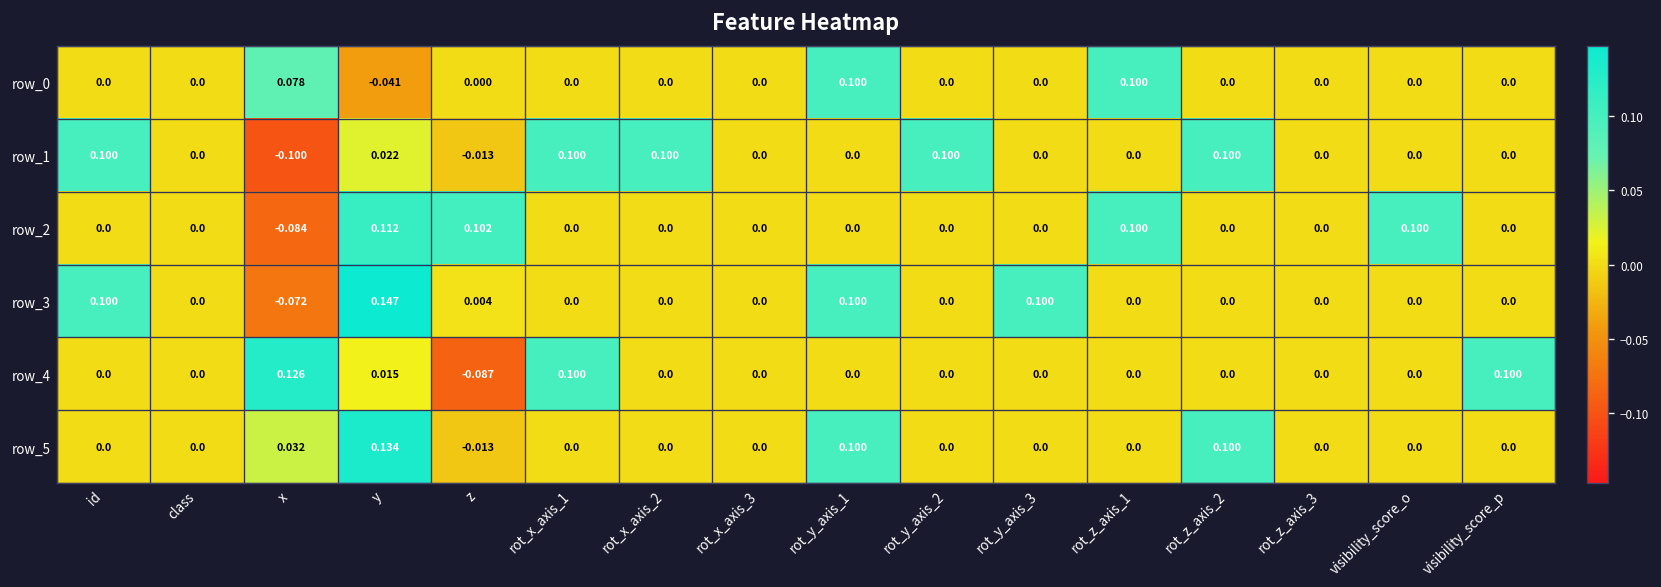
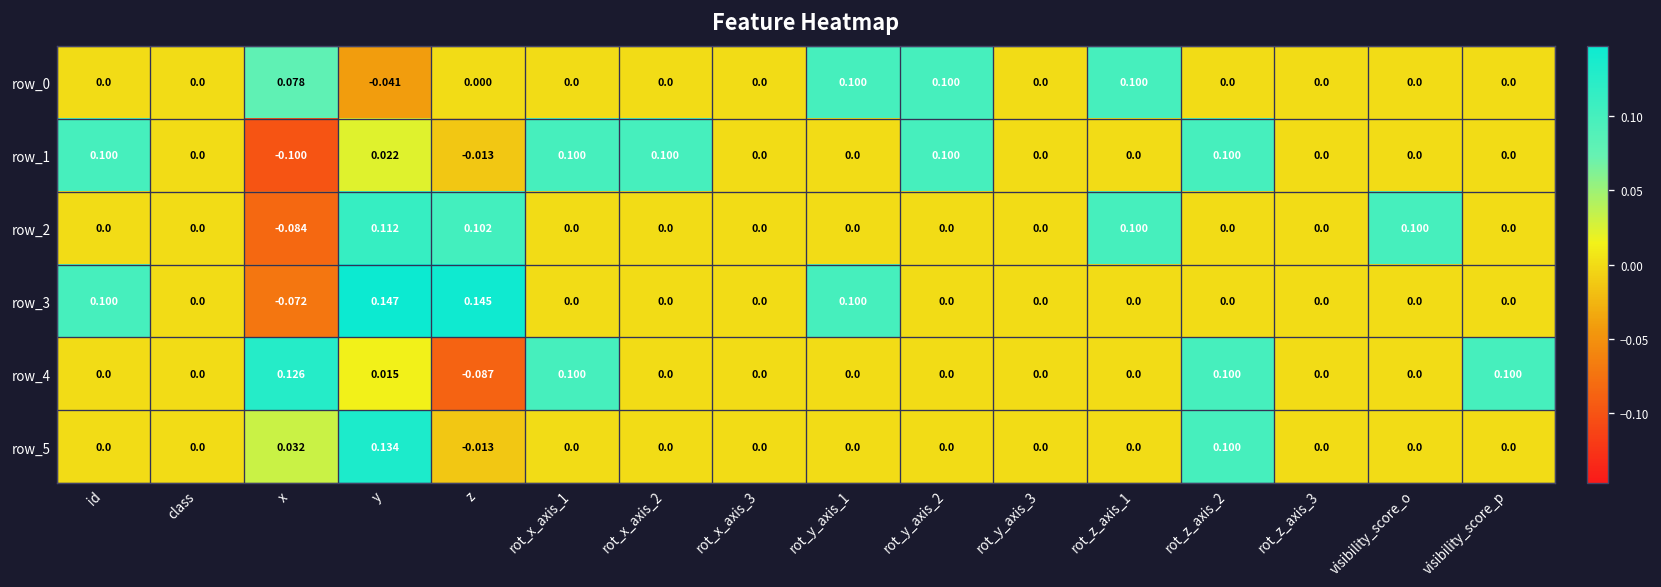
  {
    "row_0": {
      "id": 0.0,
      "class": 0.0,
      "x": 0.078,
      "y": -0.041,
      "z": 0.000,
      "rot_x_axis_1": 0.0,
      "rot_x_axis_2": 0.0,
      "rot_x_axis_3": 0.0,
      "rot_y_axis_1": 0.100,
-     "rot_y_axis_2": 0.0,
+     "rot_y_axis_2": 0.100,
      "rot_y_axis_3": 0.0,
      "rot_z_axis_1": 0.100,
      "rot_z_axis_2": 0.0,
      "rot_z_axis_3": 0.0,
      "visibility_score_o": 0.0,
      "visibility_score_p": 0.0
    },
    "row_1": {
      "id": 0.100,
      "class": 0.0,
      "x": -0.100,
      "y": 0.022,
      "z": -0.013,
      "rot_x_axis_1": 0.100,
      "rot_x_axis_2": 0.100,
      "rot_x_axis_3": 0.0,
      "rot_y_axis_1": 0.0,
      "rot_y_axis_2": 0.100,
      "rot_y_axis_3": 0.0,
      "rot_z_axis_1": 0.0,
      "rot_z_axis_2": 0.100,
      "rot_z_axis_3": 0.0,
      "visibility_score_o": 0.0,
      "visibility_score_p": 0.0
    },
    "row_2": {
      "id": 0.0,
      "class": 0.0,
      "x": -0.084,
      "y": 0.112,
      "z": 0.102,
      "rot_x_axis_1": 0.0,
      "rot_x_axis_2": 0.0,
      "rot_x_axis_3": 0.0,
      "rot_y_axis_1": 0.0,
      "rot_y_axis_2": 0.0,
      "rot_y_axis_3": 0.0,
      "rot_z_axis_1": 0.100,
      "rot_z_axis_2": 0.0,
      "rot_z_axis_3": 0.0,
      "visibility_score_o": 0.100,
      "visibility_score_p": 0.0
    },
    "row_3": {
      "id": 0.100,
      "class": 0.0,
      "x": -0.072,
      "y": 0.147,
-     "z": 0.004,
+     "z": 0.145,
      "rot_x_axis_1": 0.0,
      "rot_x_axis_2": 0.0,
      "rot_x_axis_3": 0.0,
      "rot_y_axis_1": 0.100,
      "rot_y_axis_2": 0.0,
-     "rot_y_axis_3": 0.100,
+     "rot_y_axis_3": 0.0,
      "rot_z_axis_1": 0.0,
      "rot_z_axis_2": 0.0,
      "rot_z_axis_3": 0.0,
      "visibility_score_o": 0.0,
      "visibility_score_p": 0.0
    },
    "row_4": {
      "id": 0.0,
      "class": 0.0,
      "x": 0.126,
      "y": 0.015,
      "z": -0.087,
      "rot_x_axis_1": 0.100,
      "rot_x_axis_2": 0.0,
      "rot_x_axis_3": 0.0,
      "rot_y_axis_1": 0.0,
      "rot_y_axis_2": 0.0,
      "rot_y_axis_3": 0.0,
      "rot_z_axis_1": 0.0,
-     "rot_z_axis_2": 0.0,
+     "rot_z_axis_2": 0.100,
      "rot_z_axis_3": 0.0,
      "visibility_score_o": 0.0,
      "visibility_score_p": 0.100
    },
    "row_5": {
      "id": 0.0,
      "class": 0.0,
      "x": 0.032,
      "y": 0.134,
      "z": -0.013,
      "rot_x_axis_1": 0.0,
      "rot_x_axis_2": 0.0,
      "rot_x_axis_3": 0.0,
-     "rot_y_axis_1": 0.100,
+     "rot_y_axis_1": 0.0,
      "rot_y_axis_2": 0.0,
      "rot_y_axis_3": 0.0,
      "rot_z_axis_1": 0.0,
      "rot_z_axis_2": 0.100,
      "rot_z_axis_3": 0.0,
      "visibility_score_o": 0.0,
      "visibility_score_p": 0.0
    }
  }
